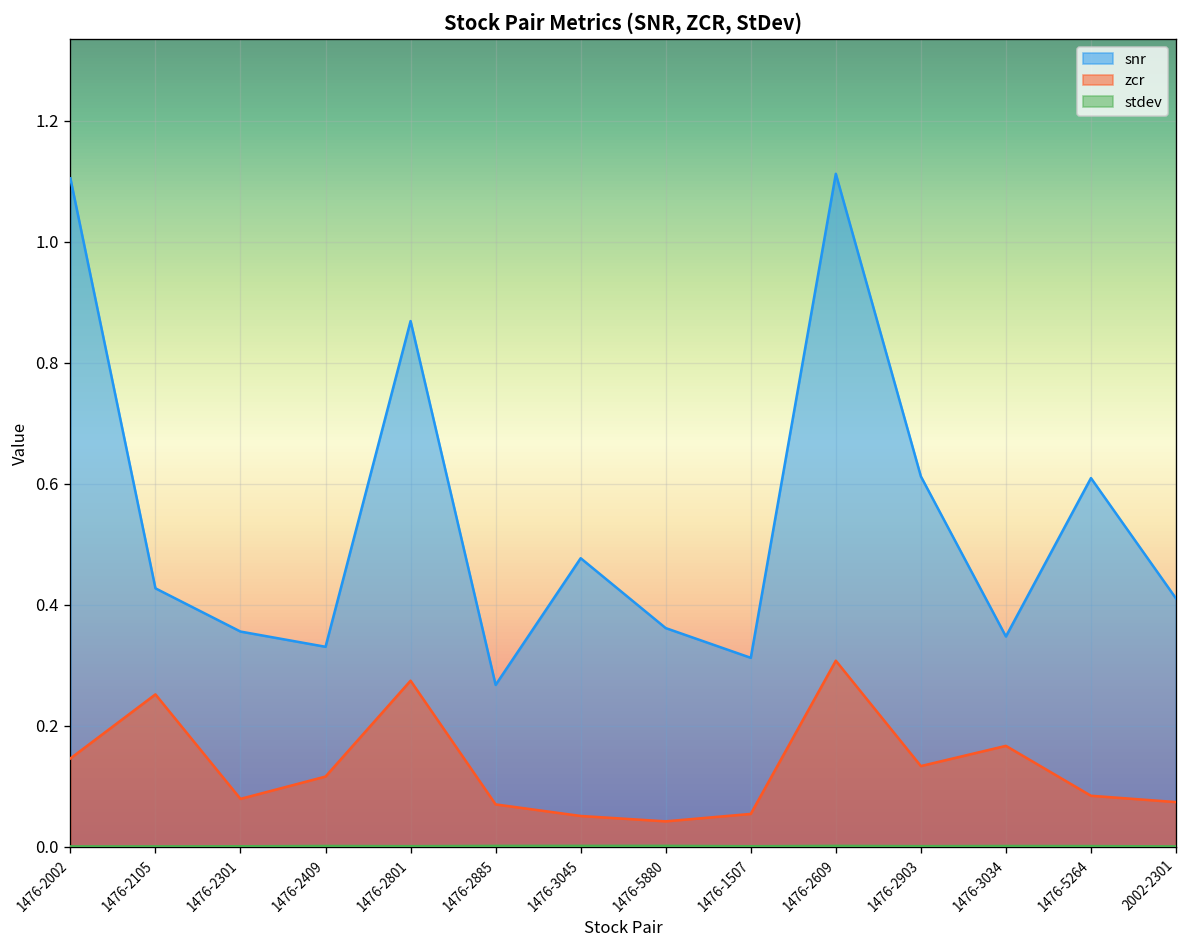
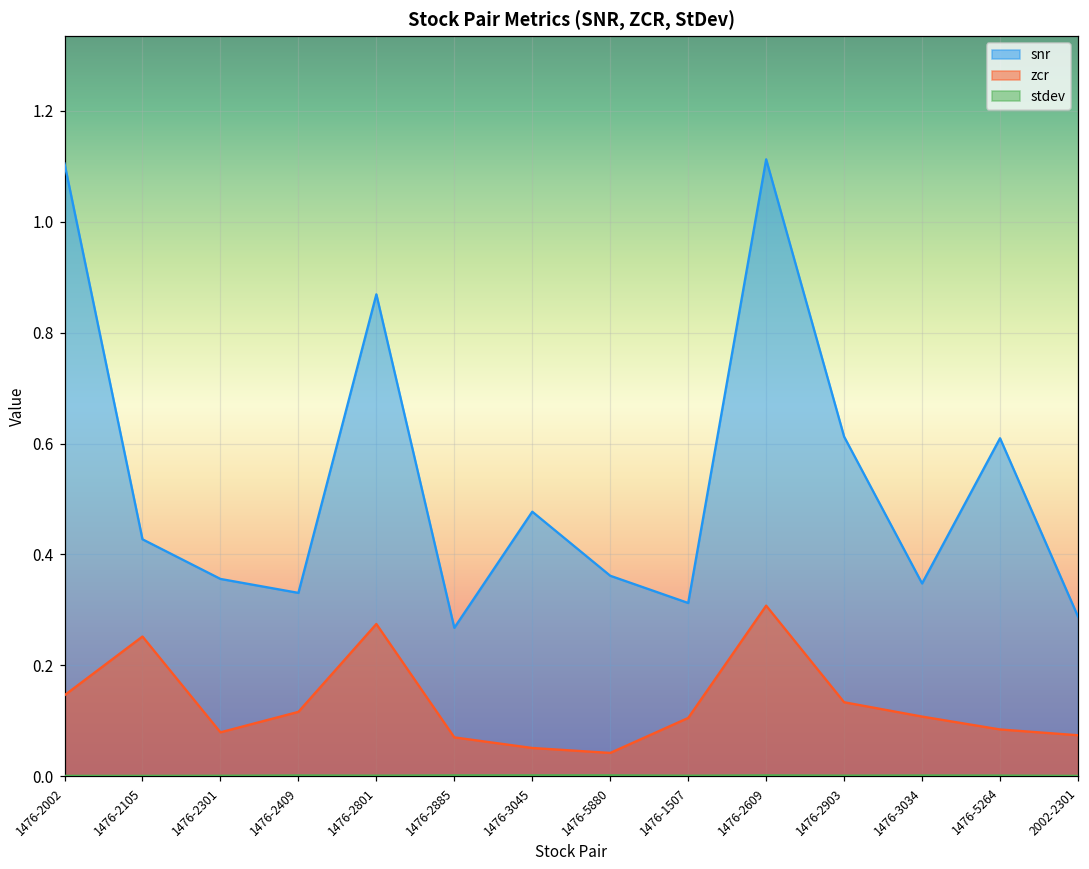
  {
    "snr": {
      "1476-2002": 1.10,
      "1476-2105": 0.43,
      "1476-2301": 0.36,
      "1476-2409": 0.33,
      "1476-2801": 0.87,
      "1476-2885": 0.27,
      "1476-3045": 0.48,
      "1476-5880": 0.36,
      "1476-1507": 0.31,
      "1476-2609": 1.11,
      "1476-2903": 0.61,
      "1476-3034": 0.35,
      "1476-5264": 0.61,
-     "2002-2301": 0.41
+     "2002-2301": 0.29
    },
    "zcr": {
      "1476-2002": 0.15,
      "1476-2105": 0.25,
      "1476-2301": 0.08,
      "1476-2409": 0.12,
      "1476-2801": 0.27,
      "1476-2885": 0.07,
      "1476-3045": 0.05,
      "1476-5880": 0.04,
-     "1476-1507": 0.05,
+     "1476-1507": 0.11,
      "1476-2609": 0.31,
      "1476-2903": 0.13,
-     "1476-3034": 0.17,
+     "1476-3034": 0.11,
      "1476-5264": 0.08,
      "2002-2301": 0.07
    },
    "stdev": {
      "1476-2002": 0.00,
      "1476-2105": 0.00,
      "1476-2301": 0.00,
      "1476-2409": 0.00,
      "1476-2801": 0.00,
      "1476-2885": 0.00,
      "1476-3045": 0.00,
      "1476-5880": 0.00,
      "1476-1507": 0.00,
      "1476-2609": 0.00,
      "1476-2903": 0.00,
      "1476-3034": 0.00,
      "1476-5264": 0.00,
      "2002-2301": 0.00
    }
  }
